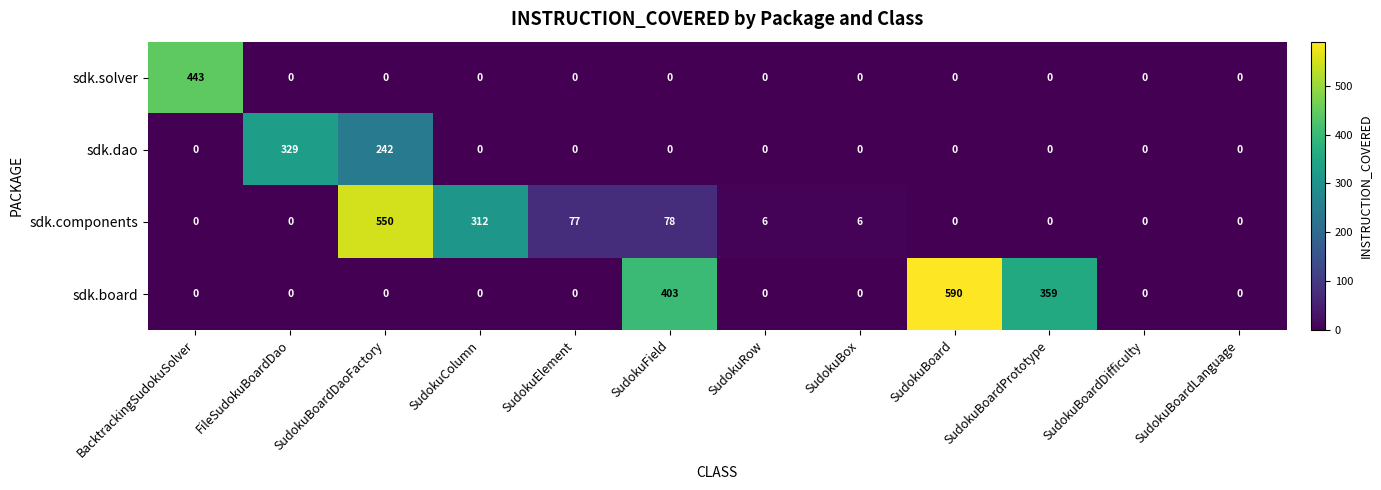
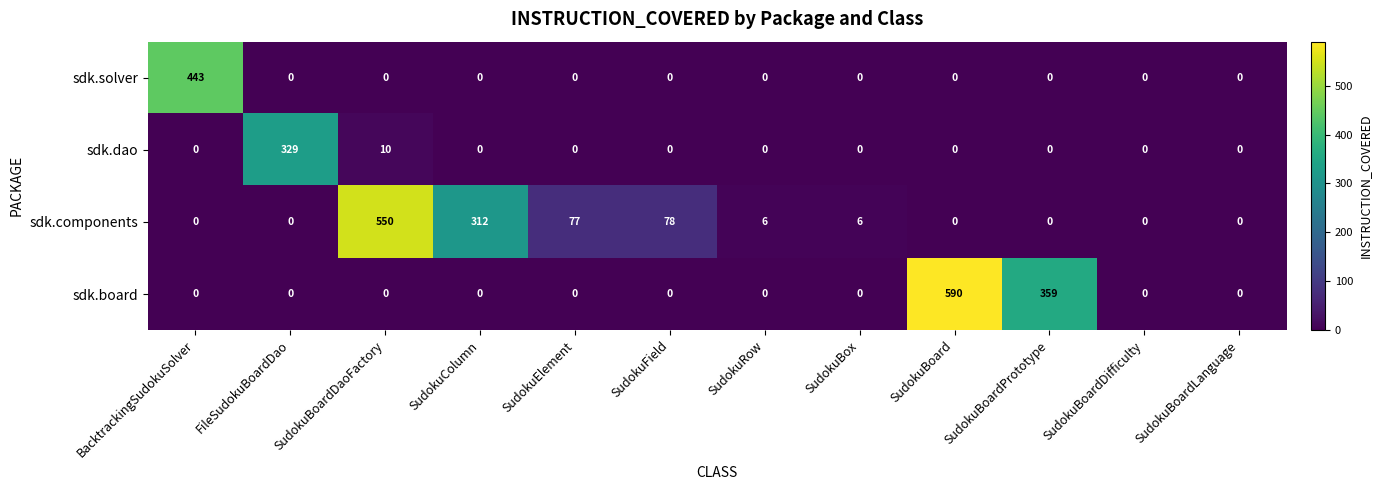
  {
    "sdk.solver": {
      "BacktrackingSudokuSolver": 443,
      "FileSudokuBoardDao": 0,
      "SudokuBoardDaoFactory": 0,
      "SudokuColumn": 0,
      "SudokuElement": 0,
      "SudokuField": 0,
      "SudokuRow": 0,
      "SudokuBox": 0,
      "SudokuBoard": 0,
      "SudokuBoardPrototype": 0,
      "SudokuBoardDifficulty": 0,
      "SudokuBoardLanguage": 0
    },
    "sdk.dao": {
      "BacktrackingSudokuSolver": 0,
      "FileSudokuBoardDao": 329,
-     "SudokuBoardDaoFactory": 242,
+     "SudokuBoardDaoFactory": 10,
      "SudokuColumn": 0,
      "SudokuElement": 0,
      "SudokuField": 0,
      "SudokuRow": 0,
      "SudokuBox": 0,
      "SudokuBoard": 0,
      "SudokuBoardPrototype": 0,
      "SudokuBoardDifficulty": 0,
      "SudokuBoardLanguage": 0
    },
    "sdk.components": {
      "BacktrackingSudokuSolver": 0,
      "FileSudokuBoardDao": 0,
      "SudokuBoardDaoFactory": 550,
      "SudokuColumn": 312,
      "SudokuElement": 77,
      "SudokuField": 78,
      "SudokuRow": 6,
      "SudokuBox": 6,
      "SudokuBoard": 0,
      "SudokuBoardPrototype": 0,
      "SudokuBoardDifficulty": 0,
      "SudokuBoardLanguage": 0
    },
    "sdk.board": {
      "BacktrackingSudokuSolver": 0,
      "FileSudokuBoardDao": 0,
      "SudokuBoardDaoFactory": 0,
      "SudokuColumn": 0,
      "SudokuElement": 0,
-     "SudokuField": 403,
+     "SudokuField": 0,
      "SudokuRow": 0,
      "SudokuBox": 0,
      "SudokuBoard": 590,
      "SudokuBoardPrototype": 359,
      "SudokuBoardDifficulty": 0,
      "SudokuBoardLanguage": 0
    }
  }
